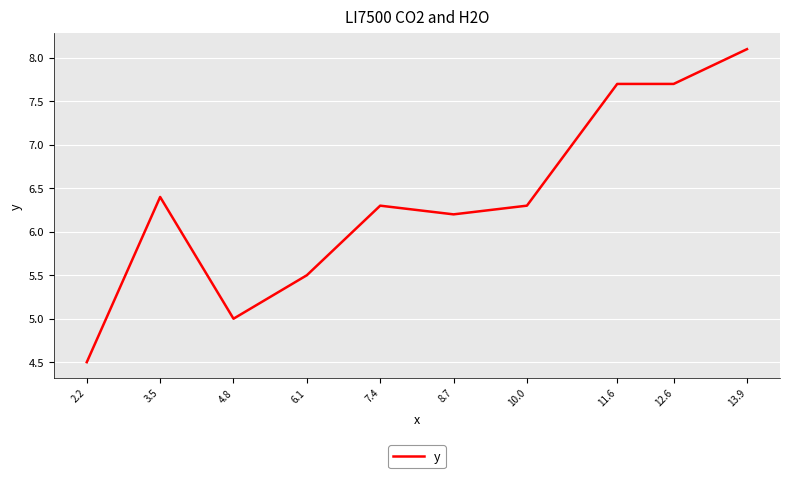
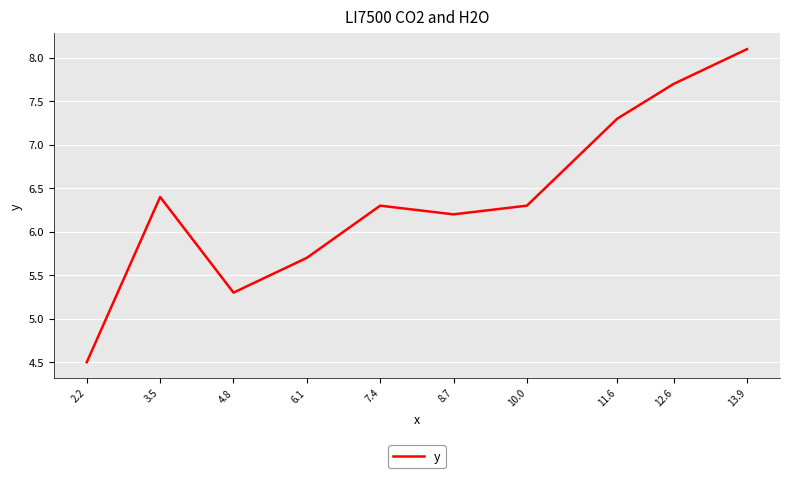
  {
    "2.2": 4.5,
    "3.5": 6.4,
-   "4.8": 5.0,
-   "6.1": 5.5,
+   "4.8": 5.3,
+   "6.1": 5.7,
    "7.4": 6.3,
    "8.7": 6.2,
    "10.0": 6.3,
-   "11.6": 7.7,
+   "11.6": 7.3,
    "12.6": 7.7,
    "13.9": 8.1
  }
